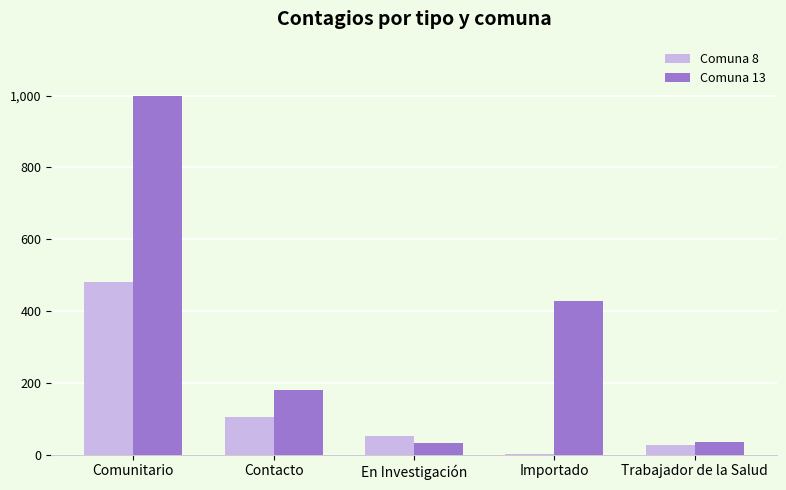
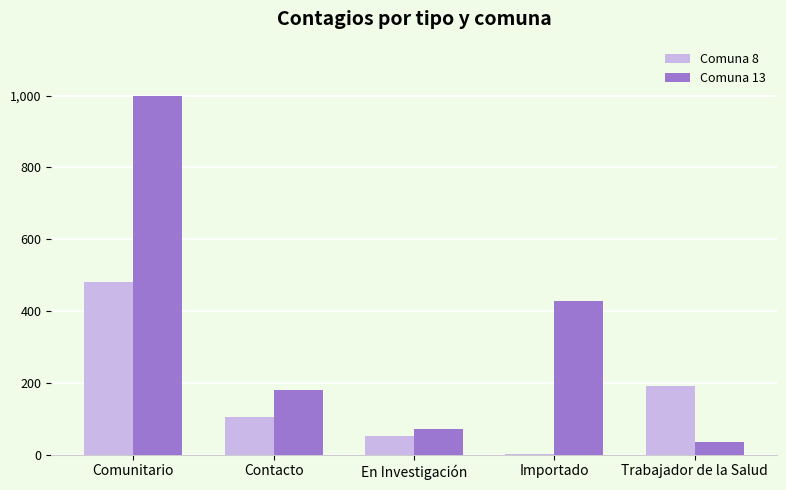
  {
    "Comuna 8": {
      "Comunitario": "480",
      "Contacto": "100",
      "En Investigación": "50",
-     "Trabajador de la Salud": "30"
+     "Trabajador de la Salud": "190"
    },
    "Comuna 13": {
      "Comunitario": "1,000",
      "Contacto": "180",
-     "En Investigación": "30",
+     "En Investigación": "70",
      "Importado": "430",
      "Trabajador de la Salud": "40"
    }
  }
